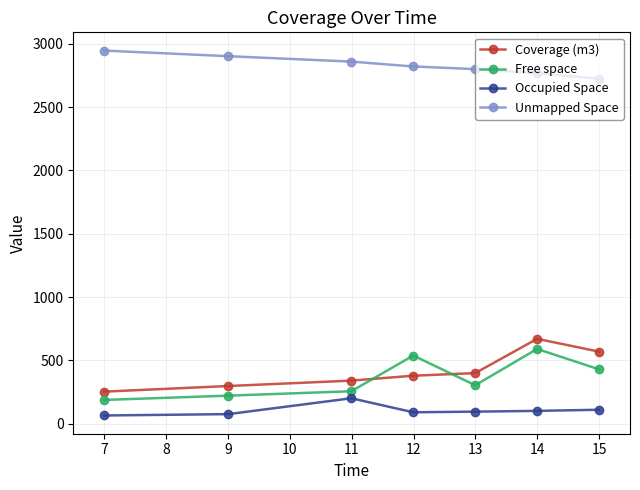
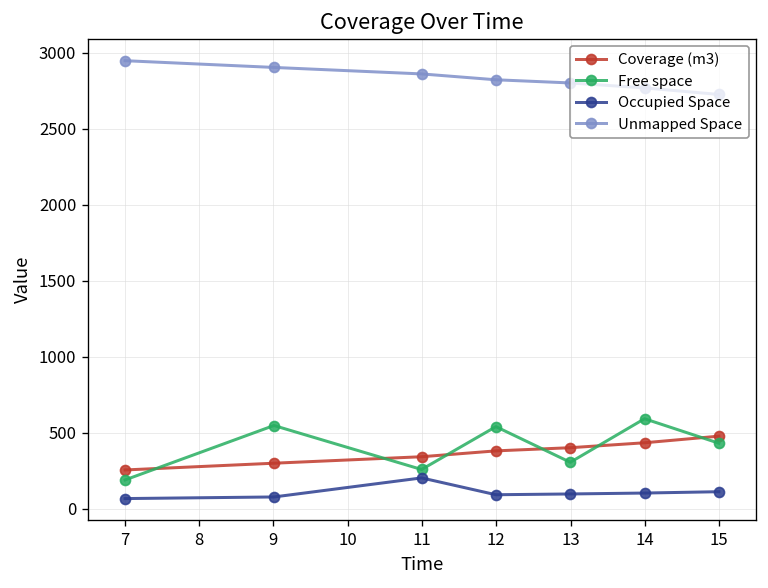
  {
    "Coverage (m3)": {
      "7": 250,
      "9": 300,
      "11": 340,
      "12": 380,
      "13": 400,
-     "14": 670,
-     "15": 570
+     "14": 430,
+     "15": 480
    },
    "Free space": {
      "7": 190,
-     "9": 220,
+     "9": 550,
      "11": 260,
      "12": 540,
      "13": 300,
      "14": 590,
      "15": 430
    },
    "Occupied Space": {
      "7": 70,
      "9": 80,
      "11": 200,
      "12": 90,
      "13": 100,
      "14": 100,
      "15": 110
    },
    "Unmapped Space": {
      "7": 2950,
      "9": 2900,
      "11": 2860,
      "12": 2820
    }
  }
